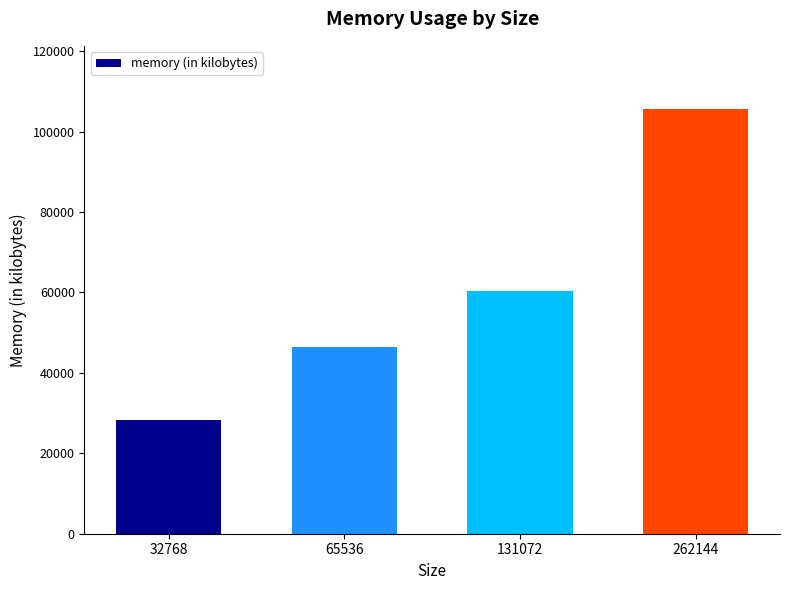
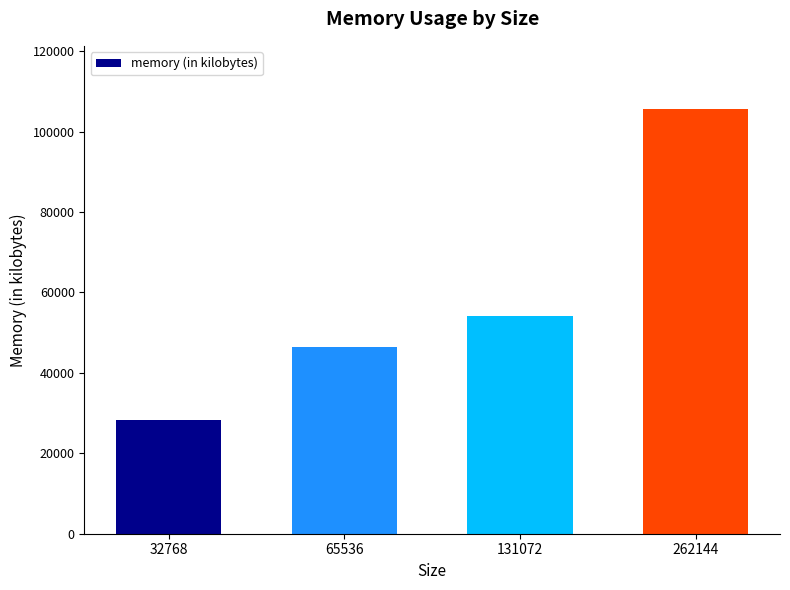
  {
    "32768": 28000,
    "65536": 46000,
-   "131072": 60000,
+   "131072": 54000,
    "262144": 105000
  }
